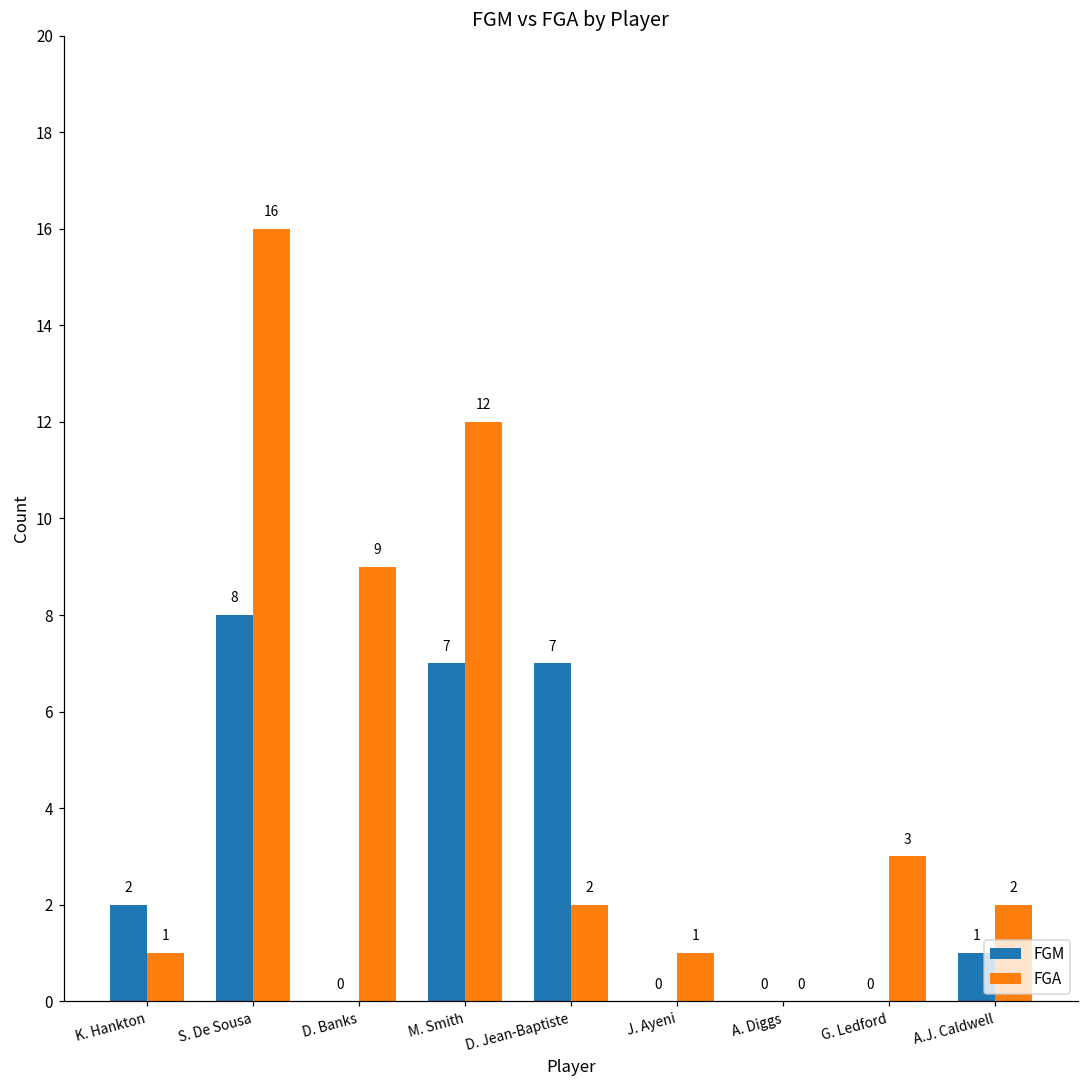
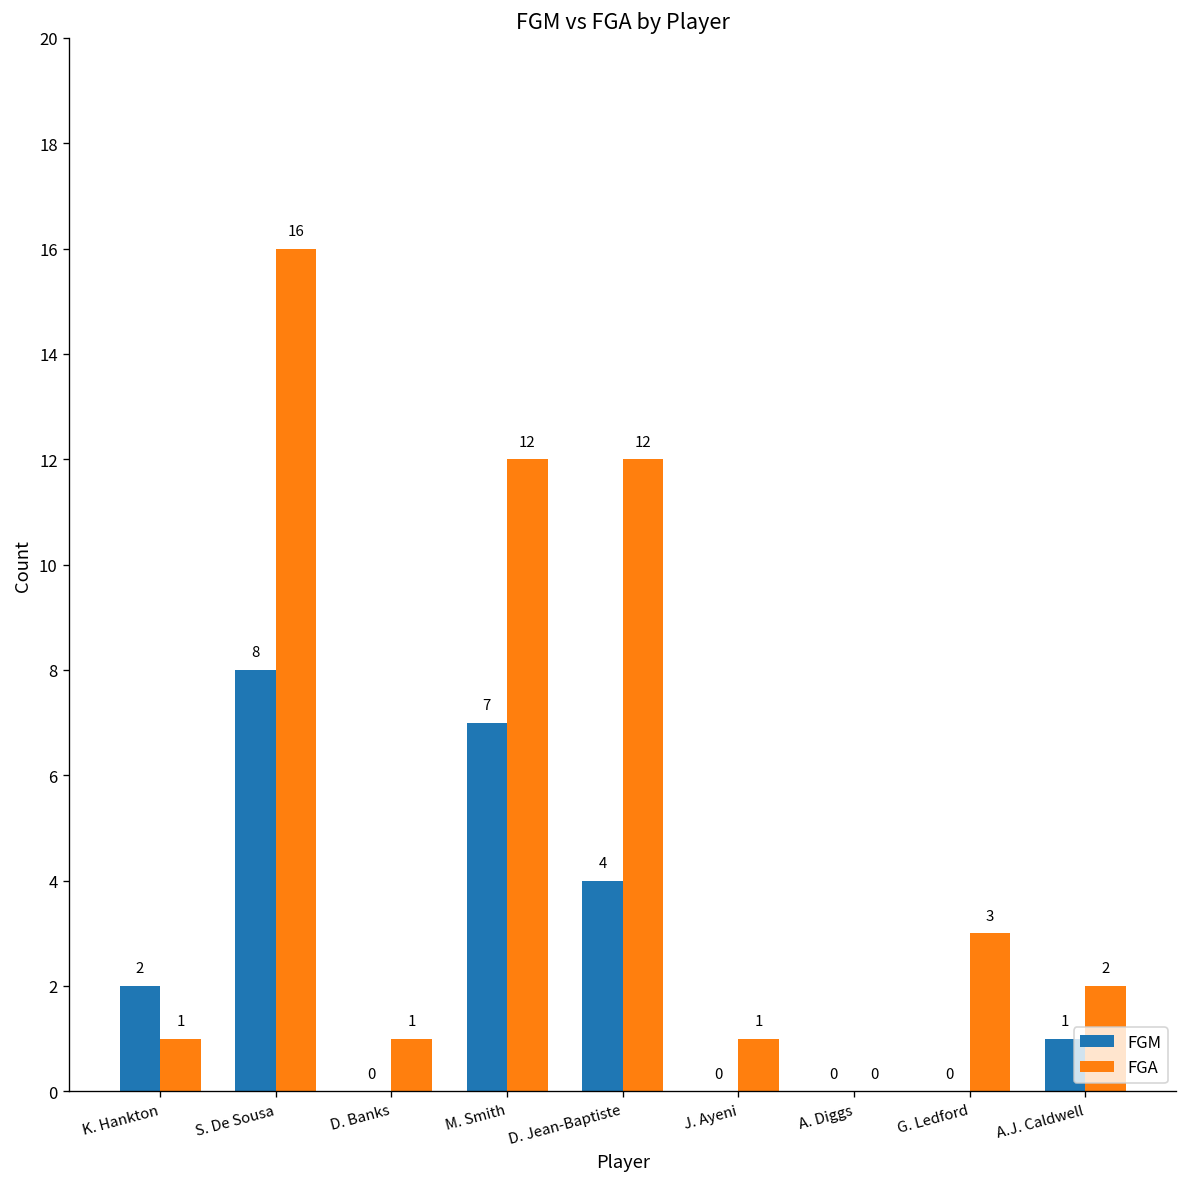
  {
    "FGM": {
      "K. Hankton": 2,
      "S. De Sousa": 8,
      "D. Banks": 0,
      "M. Smith": 7,
-     "D. Jean-Baptiste": 7,
+     "D. Jean-Baptiste": 4,
      "J. Ayeni": 0,
      "A. Diggs": 0,
      "G. Ledford": 0,
      "A.J. Caldwell": 1
    },
    "FGA": {
      "K. Hankton": 1,
      "S. De Sousa": 16,
-     "D. Banks": 9,
+     "D. Banks": 1,
      "M. Smith": 12,
-     "D. Jean-Baptiste": 2,
+     "D. Jean-Baptiste": 12,
      "J. Ayeni": 1,
      "A. Diggs": 0,
      "G. Ledford": 3,
      "A.J. Caldwell": 2
    }
  }
